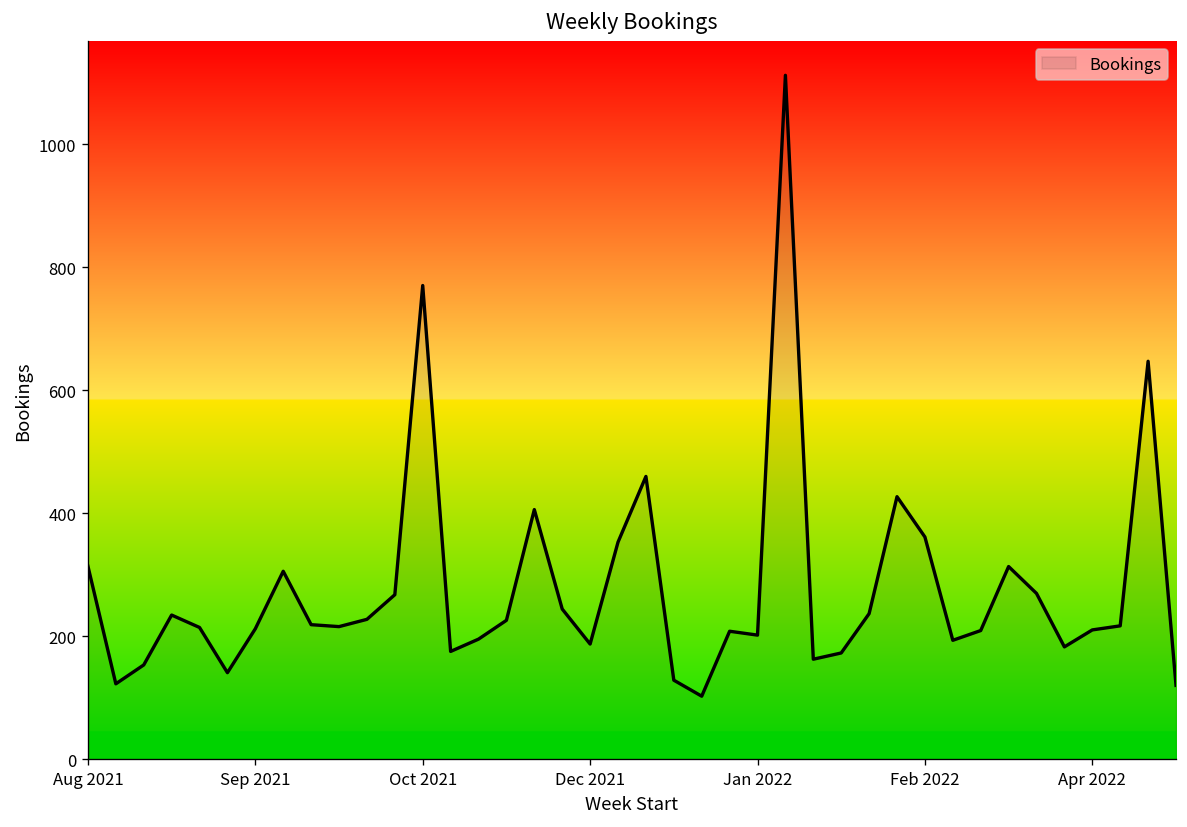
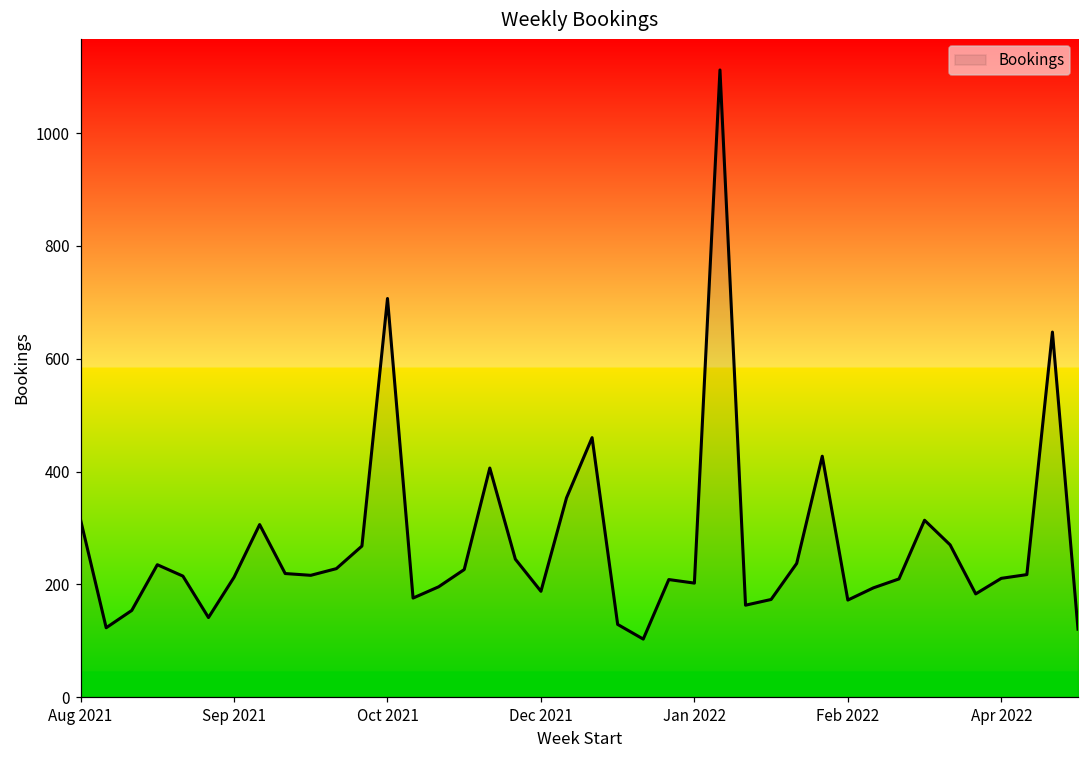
  {
    "Aug 2021": 310,
    "Sep 2021": 210,
-   "Oct 2021": 770,
+   "Oct 2021": 710,
    "Dec 2021": 190,
    "Jan 2022": 200,
-   "Feb 2022": 360,
+   "Feb 2022": 170,
    "Apr 2022": 210
  }
